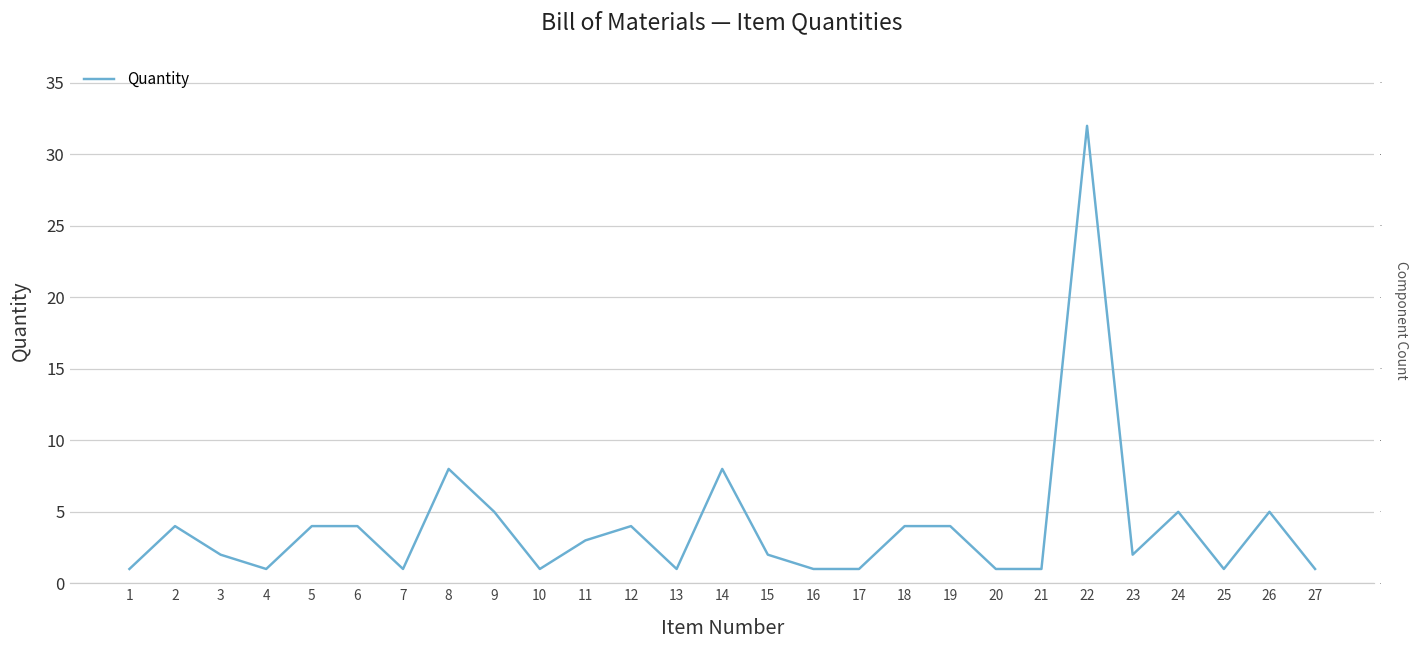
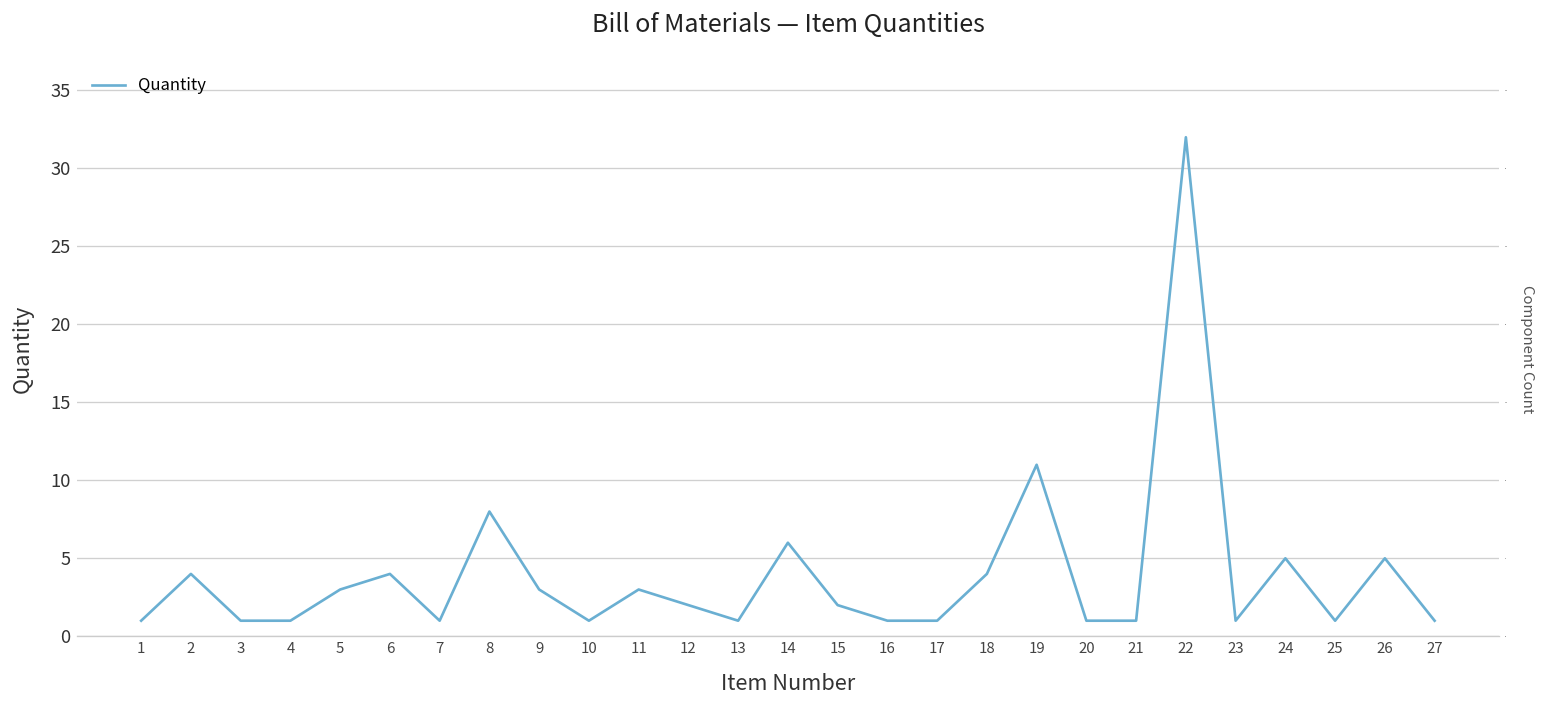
  {
    "1": 1,
    "2": 4,
-   "3": 2,
+   "3": 1,
    "4": 1,
-   "5": 4,
+   "5": 3,
    "6": 4,
    "7": 1,
    "8": 8,
-   "9": 5,
+   "9": 3,
    "10": 1,
    "11": 3,
-   "12": 4,
+   "12": 2,
    "13": 1,
-   "14": 8,
+   "14": 6,
    "15": 2,
    "16": 1,
    "17": 1,
    "18": 4,
-   "19": 4,
+   "19": 11,
    "20": 1,
    "21": 1,
    "22": 32,
-   "23": 2,
+   "23": 1,
    "24": 5,
    "25": 1,
    "26": 5,
    "27": 1
  }
